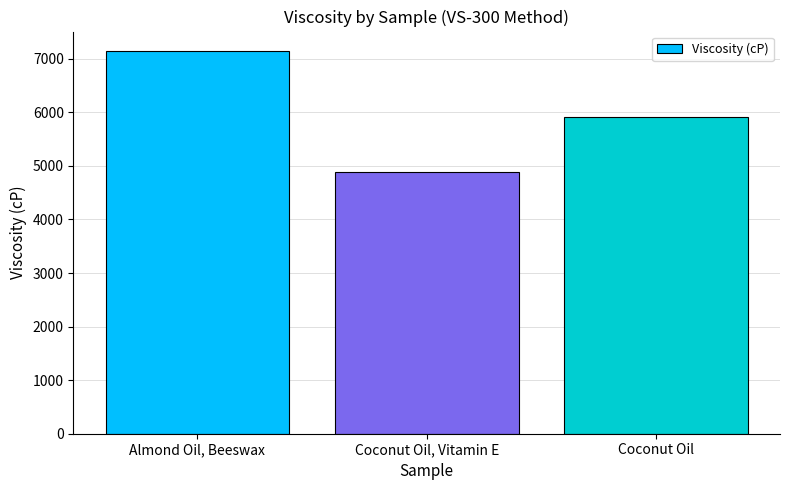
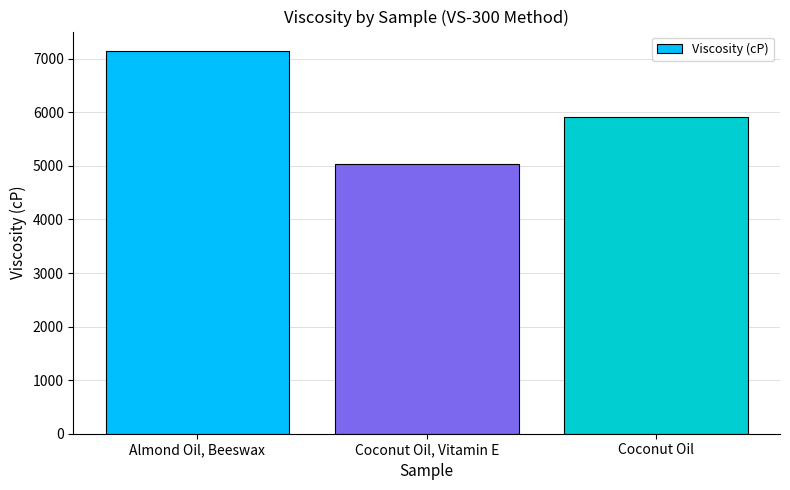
  {
    "Almond Oil, Beeswax": 7100,
-   "Coconut Oil, Vitamin E": 4900,
+   "Coconut Oil, Vitamin E": 5000,
    "Coconut Oil": 5900
  }
